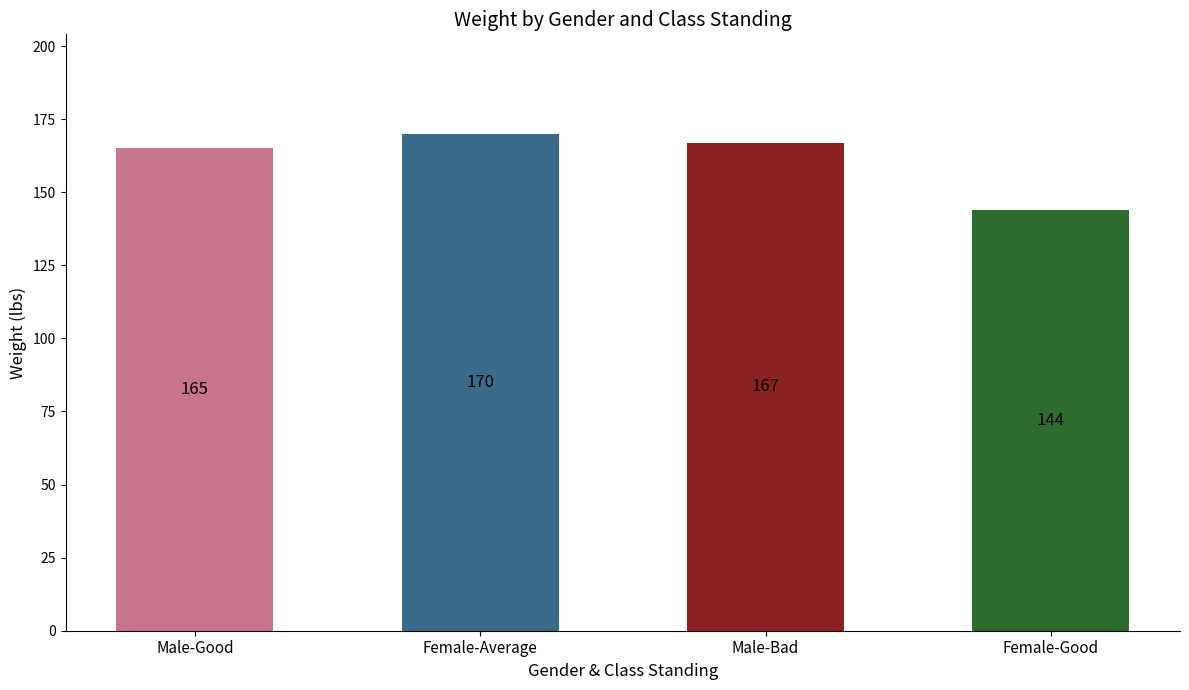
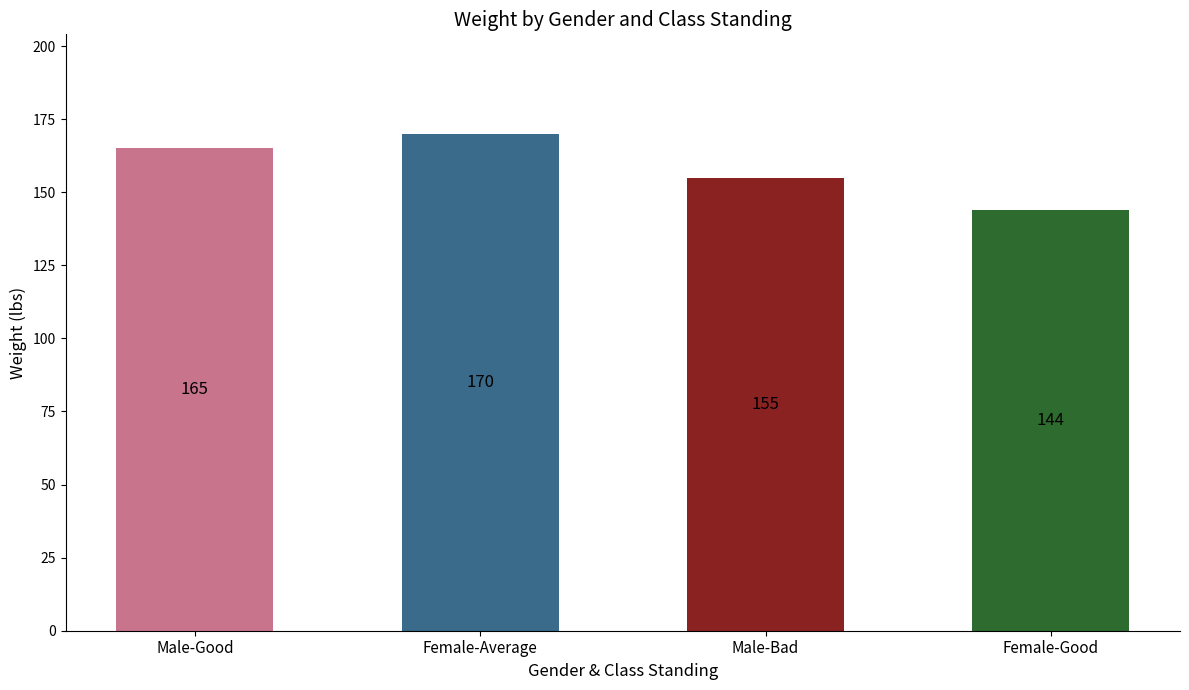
  {
    "Male-Good": 165,
    "Female-Average": 170,
-   "Male-Bad": 167,
+   "Male-Bad": 155,
    "Female-Good": 144
  }
